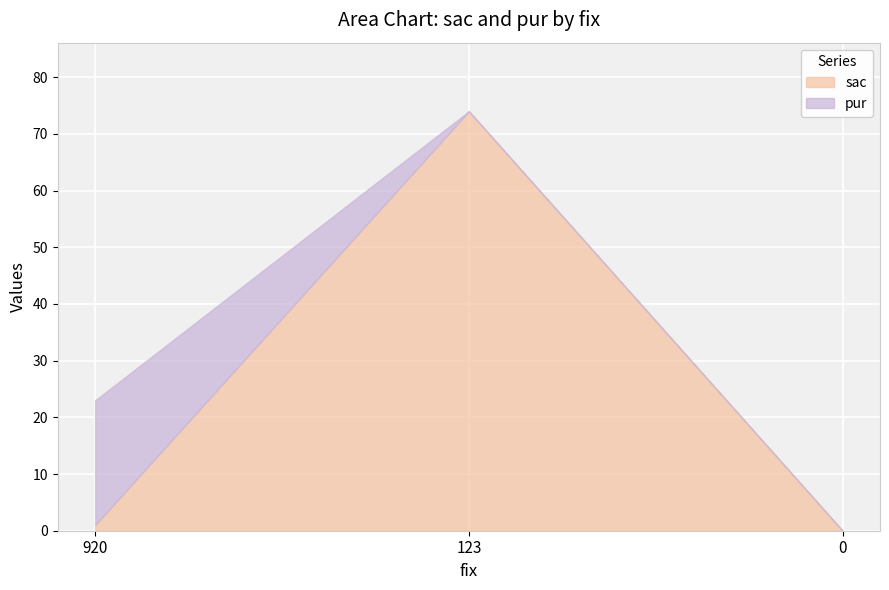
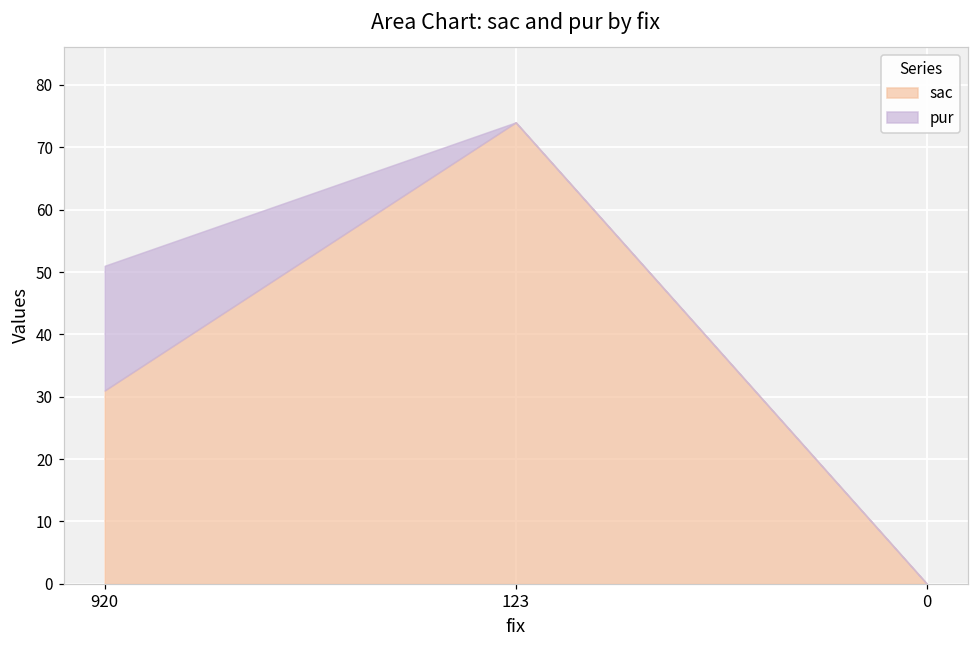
  {
    "sac": {
-     "920": 1
+     "920": 31
    },
    "pur": {
-     "920": 22
+     "920": 20
    }
  }
